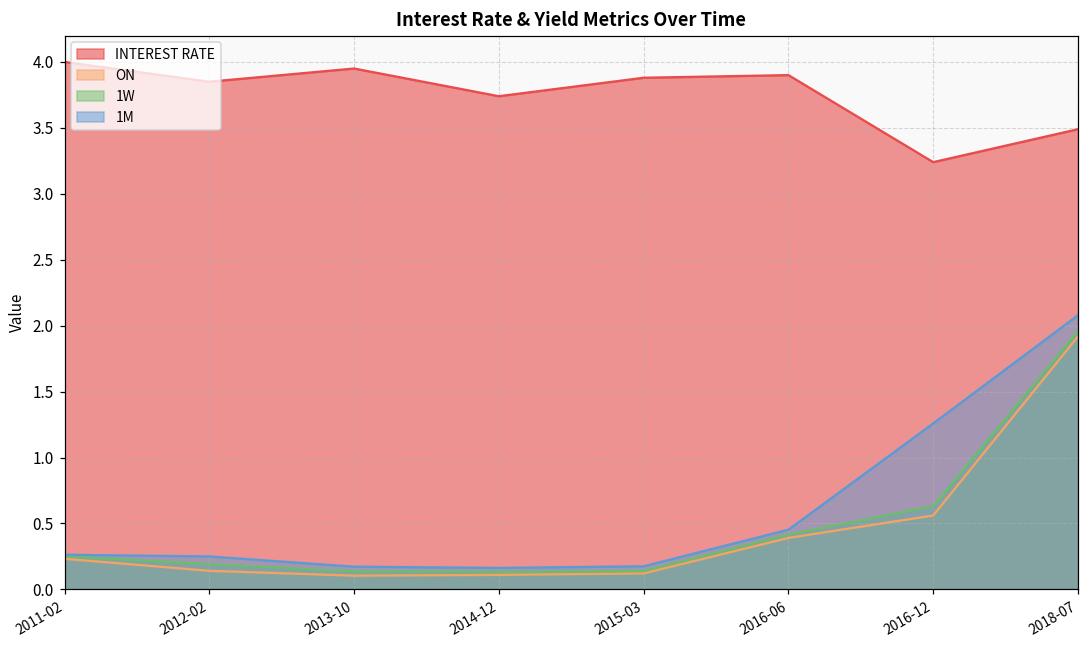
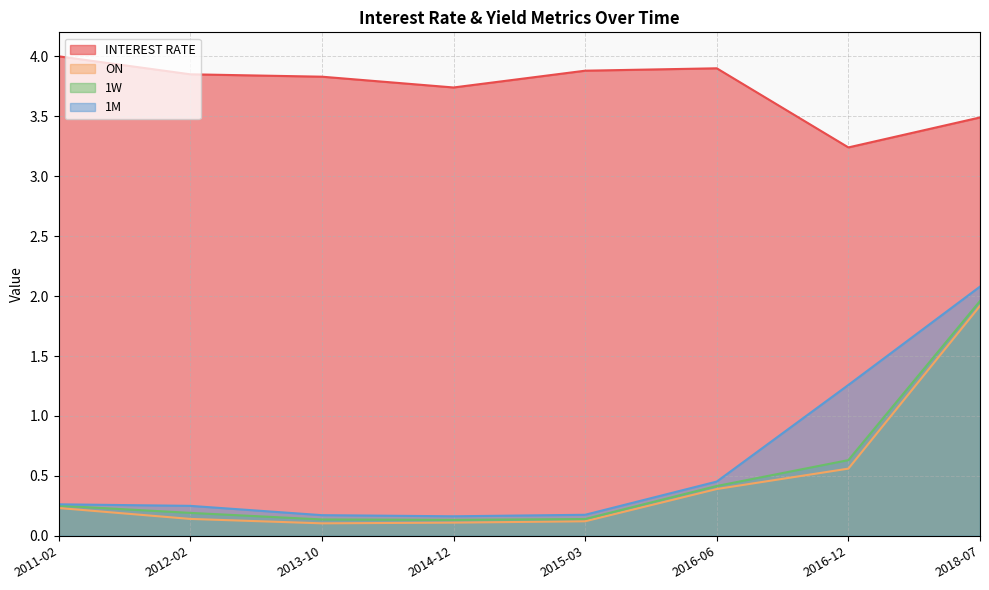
  {
    "INTEREST RATE": {
      "2011-02": 4.00,
-     "2013-10": 3.95,
+     "2013-10": 3.83,
      "2014-12": 3.74,
      "2015-03": 3.88,
      "2016-06": 3.90,
      "2016-12": 3.24,
      "2018-07": 3.49
    },
    "ON": {
      "2012-02": 0.14,
      "2013-10": 0.10,
      "2014-12": 0.11,
      "2016-06": 0.39,
      "2016-12": 0.56,
      "2018-07": 1.92
    },
    "1W": {
      "2012-02": 0.19,
      "2013-10": 0.14,
      "2014-12": 0.13,
      "2016-06": 0.42,
      "2016-12": 0.63,
      "2018-07": 1.96
    },
    "1M": {
      "2012-02": 0.25,
      "2013-10": 0.17,
      "2014-12": 0.16,
      "2015-03": 0.18,
      "2016-06": 0.45,
      "2016-12": 1.26,
      "2018-07": 2.08
    }
  }
